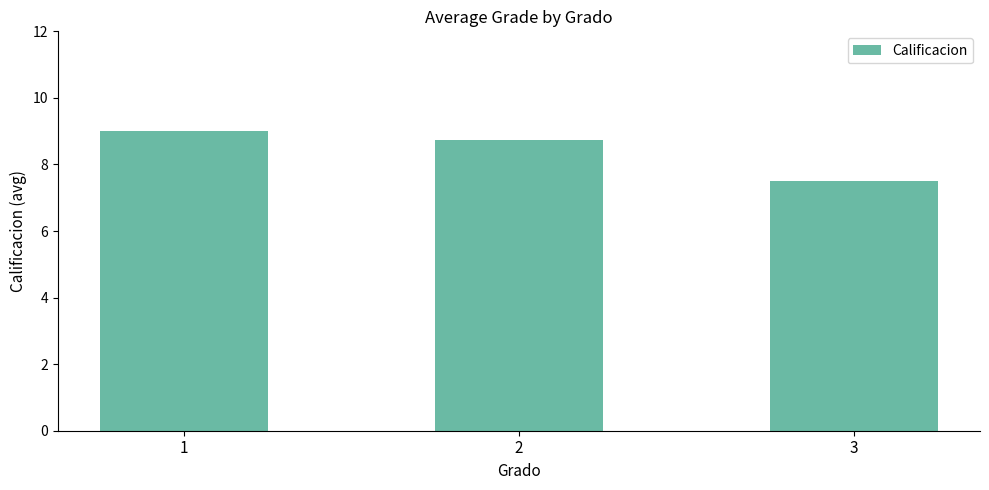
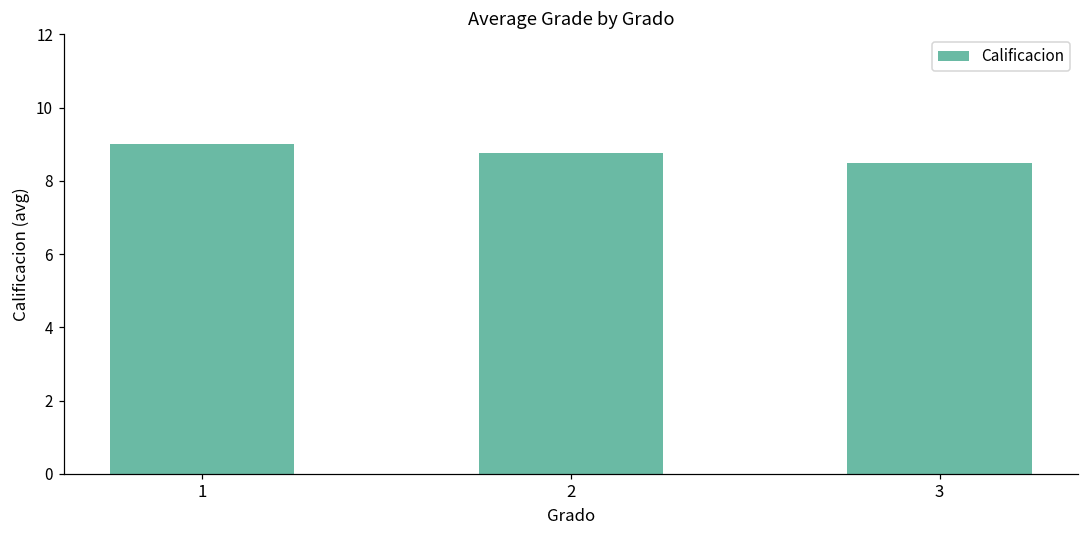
  {
    "1": 9.0,
    "2": 8.8,
-   "3": 7.5
+   "3": 8.5
  }
